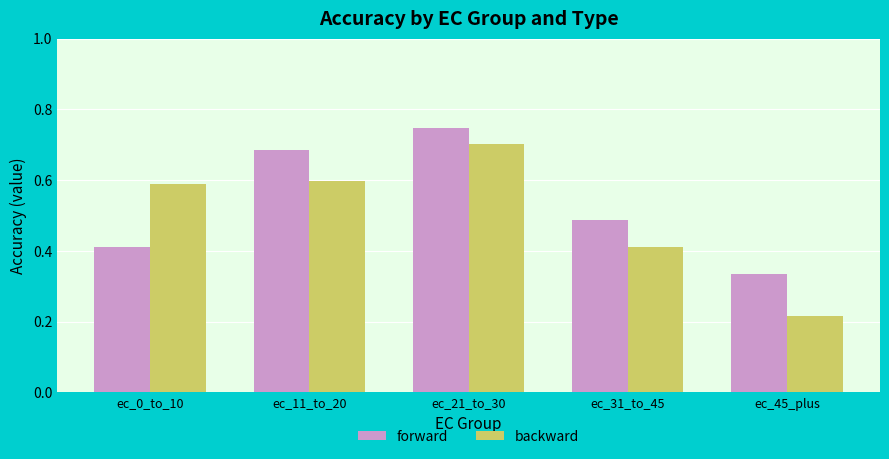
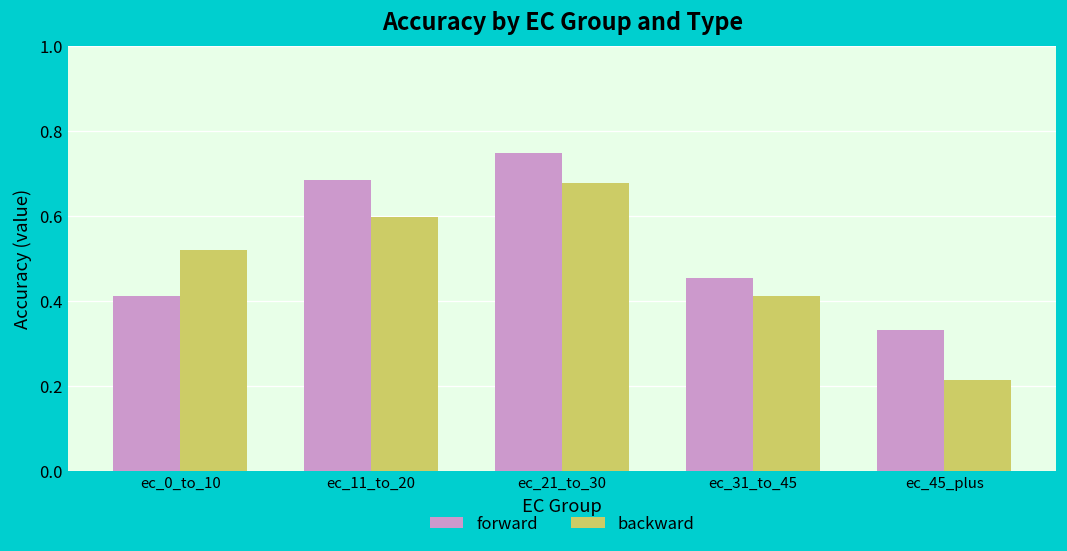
  {
    "forward": {
      "ec_0_to_10": 0.41,
      "ec_11_to_20": 0.69,
      "ec_21_to_30": 0.75,
-     "ec_31_to_45": 0.49,
+     "ec_31_to_45": 0.45,
      "ec_45_plus": 0.33
    },
    "backward": {
-     "ec_0_to_10": 0.59,
+     "ec_0_to_10": 0.52,
      "ec_11_to_20": 0.60,
-     "ec_21_to_30": 0.70,
+     "ec_21_to_30": 0.68,
      "ec_31_to_45": 0.41,
      "ec_45_plus": 0.22
    }
  }
